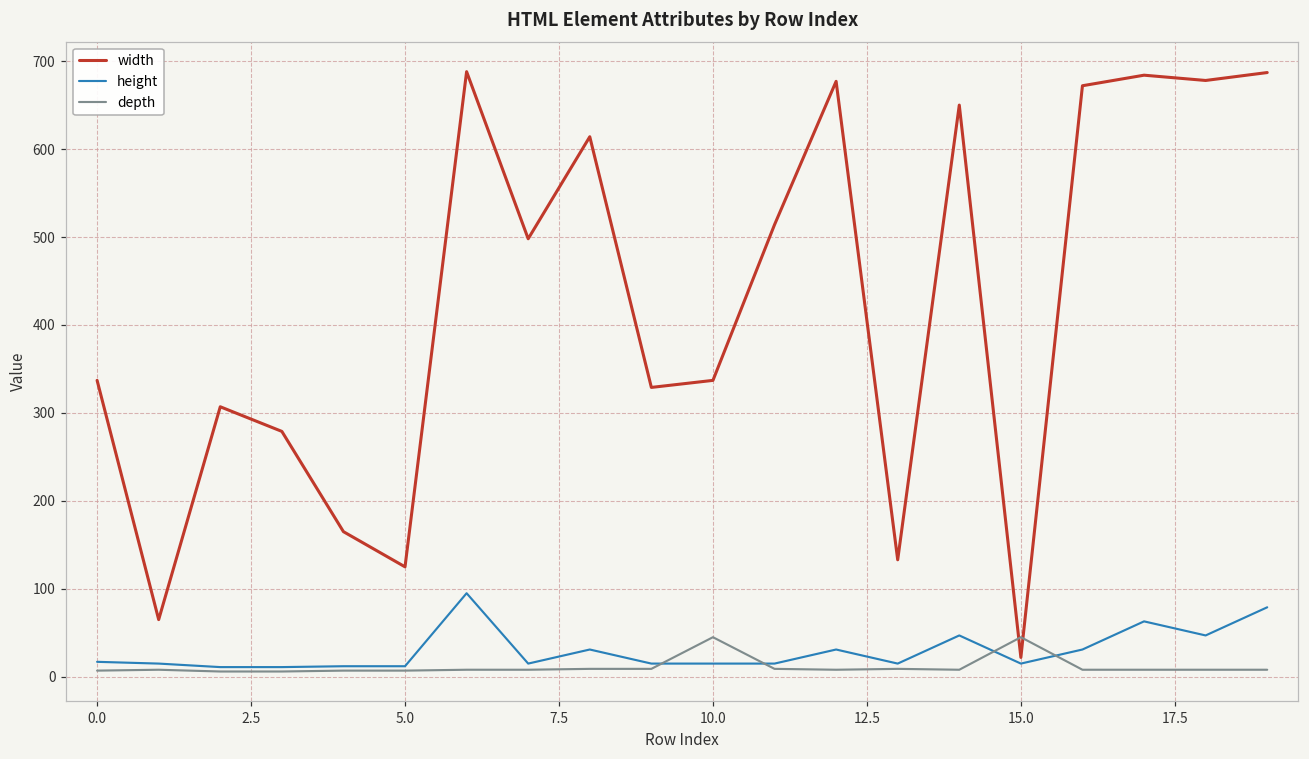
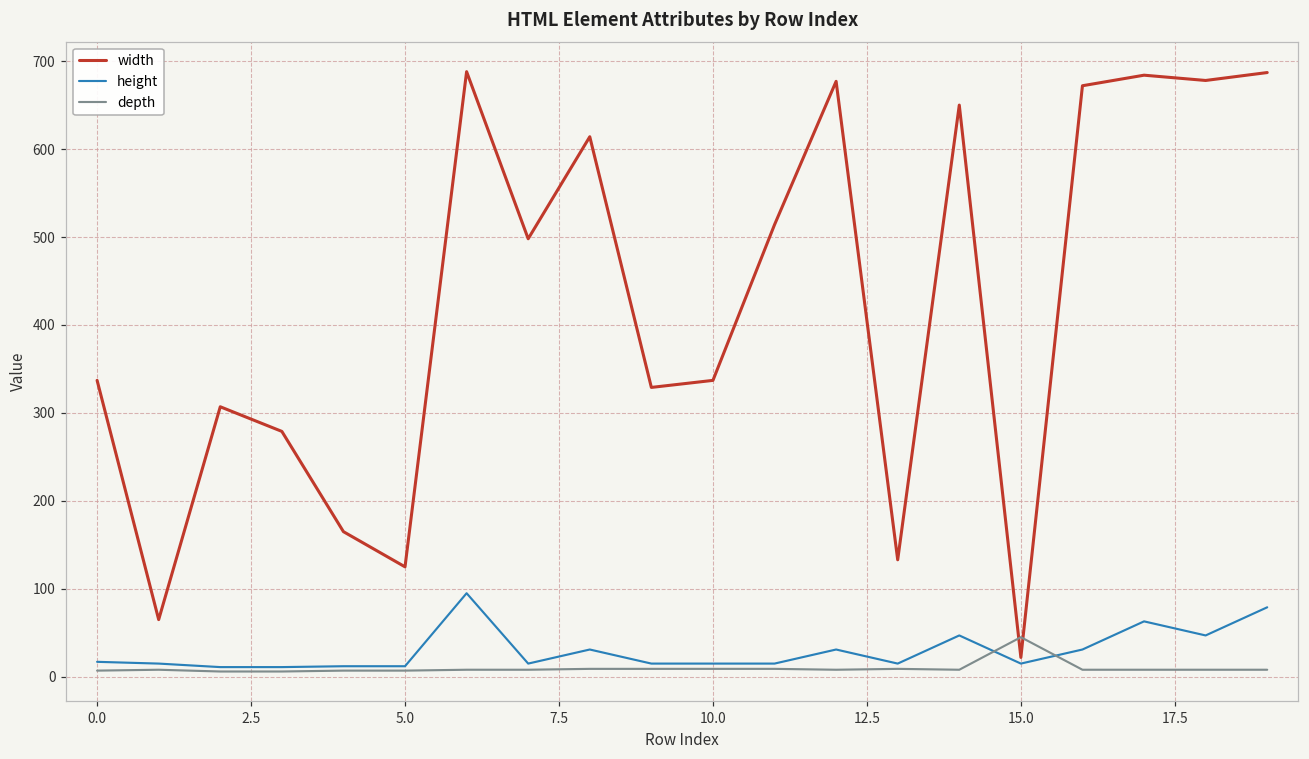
  {
    "width": {
      "0.0": 340,
      "5.0": 130,
      "10.0": 340,
      "15.0": 20
    },
    "height": {
      "0.0": 20,
      "5.0": 10,
      "10.0": 20,
      "15.0": 20
    },
    "depth": {
      "0.0": 10,
      "5.0": 10,
-     "10.0": 50,
+     "10.0": 10,
      "15.0": 50
    }
  }
